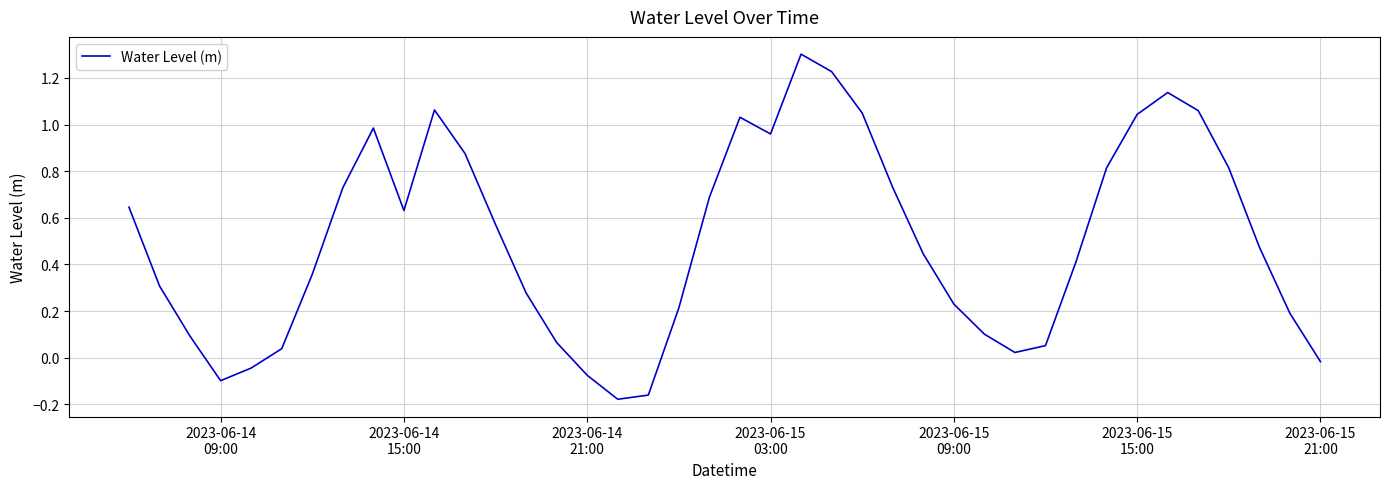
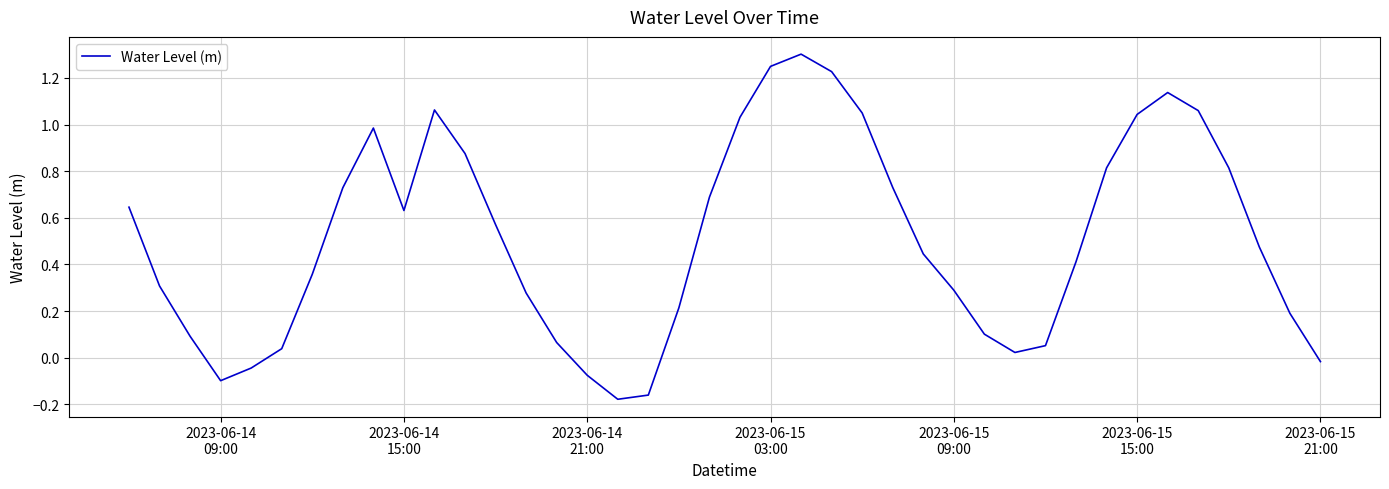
  {
    "2023-06-14 09:00": -0.10,
    "2023-06-14 15:00": 0.63,
    "2023-06-14 21:00": -0.08,
-   "2023-06-15 03:00": 0.96,
-   "2023-06-15 09:00": 0.23,
+   "2023-06-15 03:00": 1.25,
+   "2023-06-15 09:00": 0.29,
    "2023-06-15 15:00": 1.04,
    "2023-06-15 21:00": -0.02
  }
